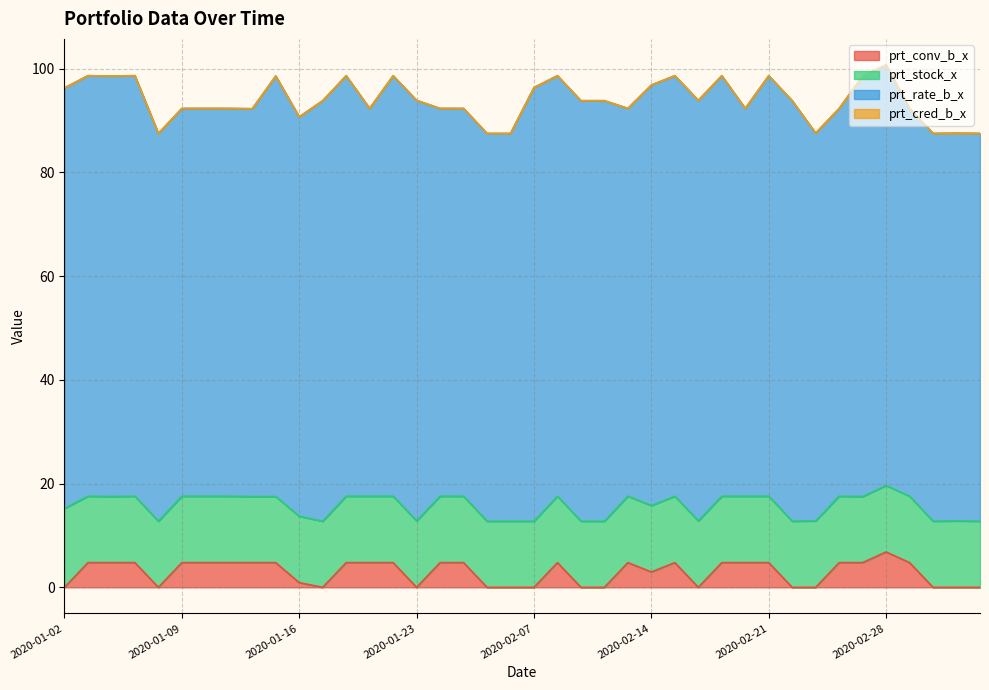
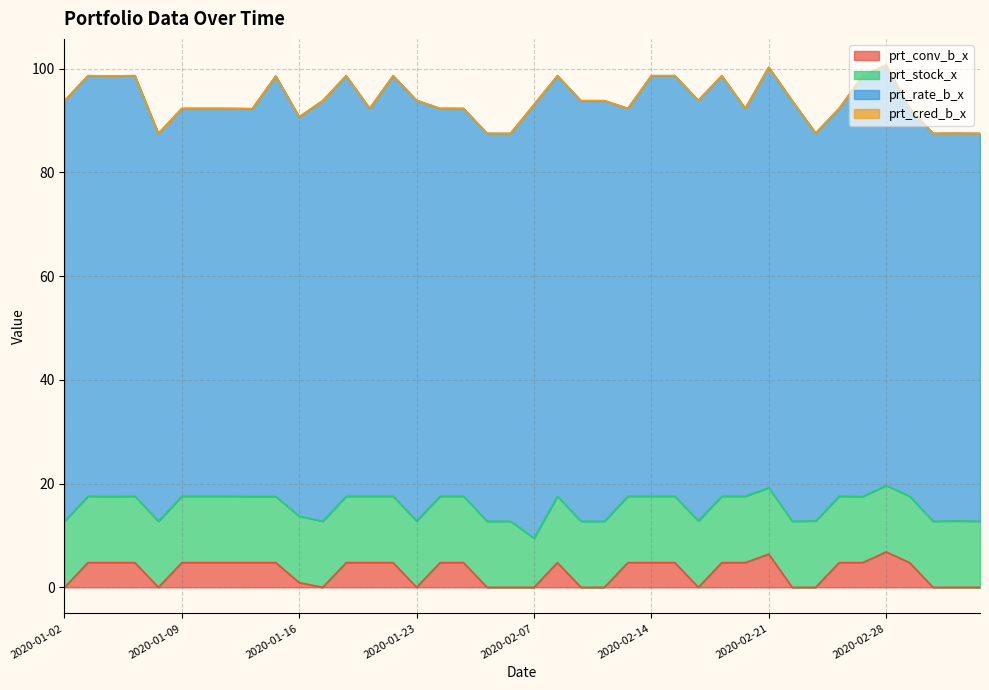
  {
    "prt_conv_b_x": {
      "2020-01-02": 0,
      "2020-01-09": 5,
      "2020-01-16": 1,
      "2020-01-23": 0,
      "2020-02-07": 0,
-     "2020-02-14": 3,
-     "2020-02-21": 5,
+     "2020-02-14": 5,
+     "2020-02-21": 6,
      "2020-02-28": 7
    },
    "prt_stock_x": {
-     "2020-01-02": 15,
+     "2020-01-02": 13,
      "2020-01-09": 13,
      "2020-01-16": 13,
      "2020-01-23": 13,
-     "2020-02-07": 13,
+     "2020-02-07": 9,
      "2020-02-14": 13,
      "2020-02-21": 13,
      "2020-02-28": 13
    }
  }
